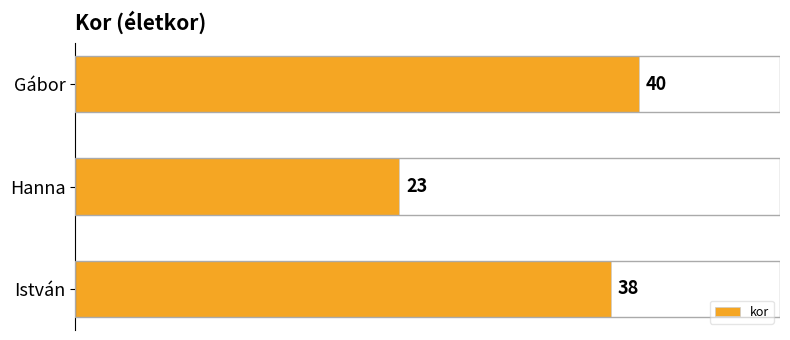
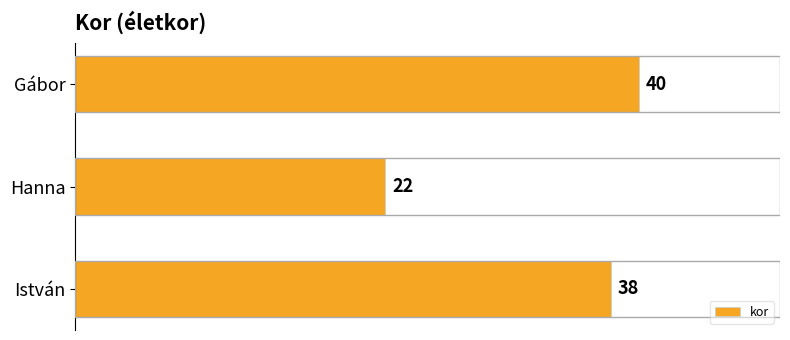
  {
    "Gábor": 40,
-   "Hanna": 23,
+   "Hanna": 22,
    "István": 38
  }
